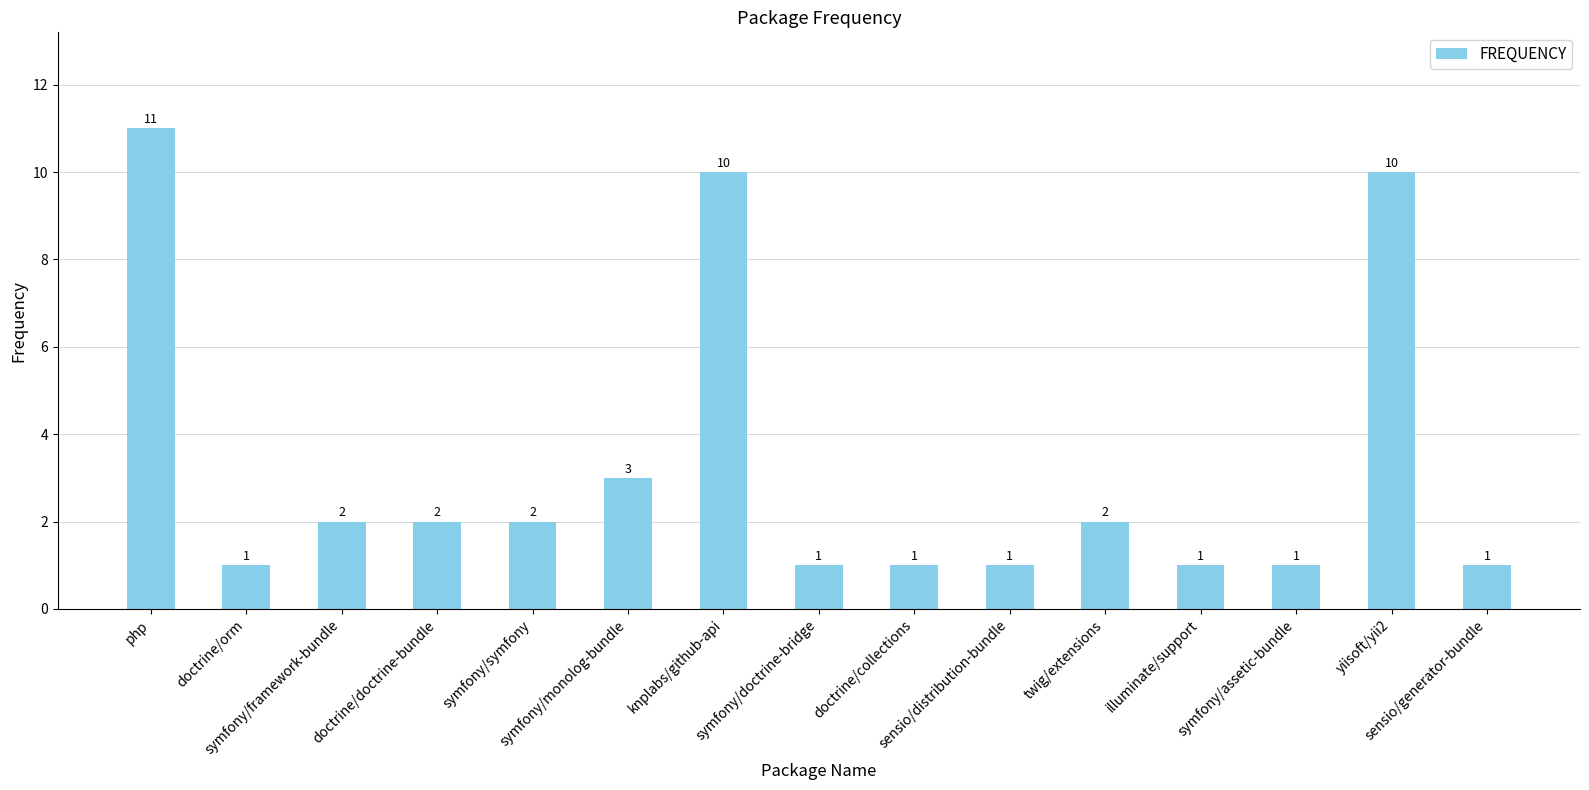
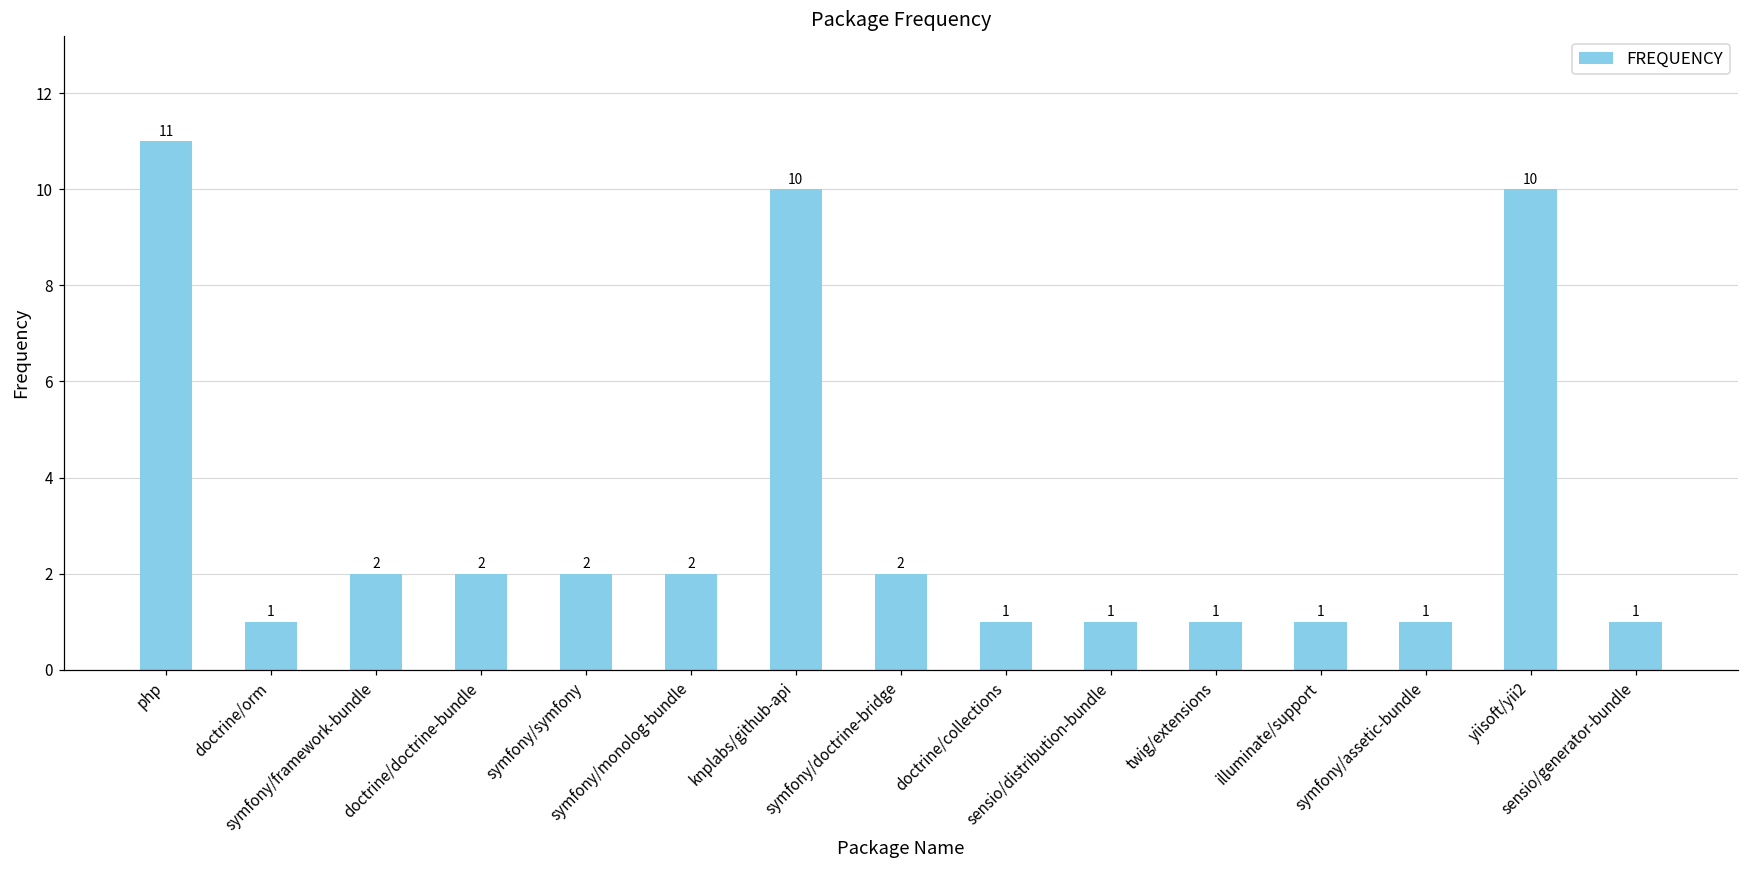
  {
    "php": 11,
    "doctrine/orm": 1,
    "symfony/framework-bundle": 2,
    "doctrine/doctrine-bundle": 2,
    "symfony/symfony": 2,
-   "symfony/monolog-bundle": 3,
+   "symfony/monolog-bundle": 2,
    "knplabs/github-api": 10,
-   "symfony/doctrine-bridge": 1,
+   "symfony/doctrine-bridge": 2,
    "doctrine/collections": 1,
    "sensio/distribution-bundle": 1,
-   "twig/extensions": 2,
+   "twig/extensions": 1,
    "illuminate/support": 1,
    "symfony/assetic-bundle": 1,
    "yiisoft/yii2": 10,
    "sensio/generator-bundle": 1
  }
